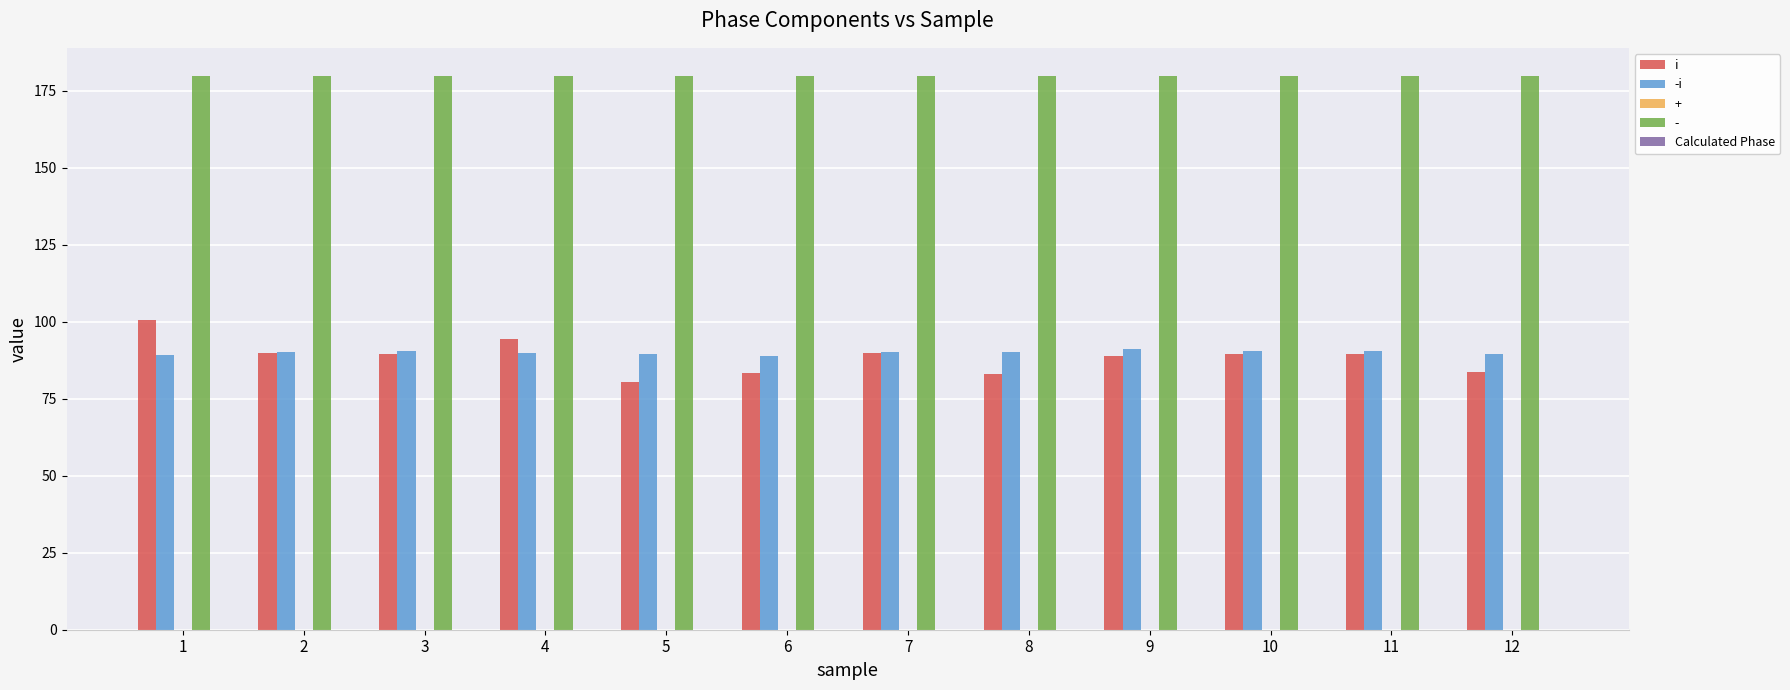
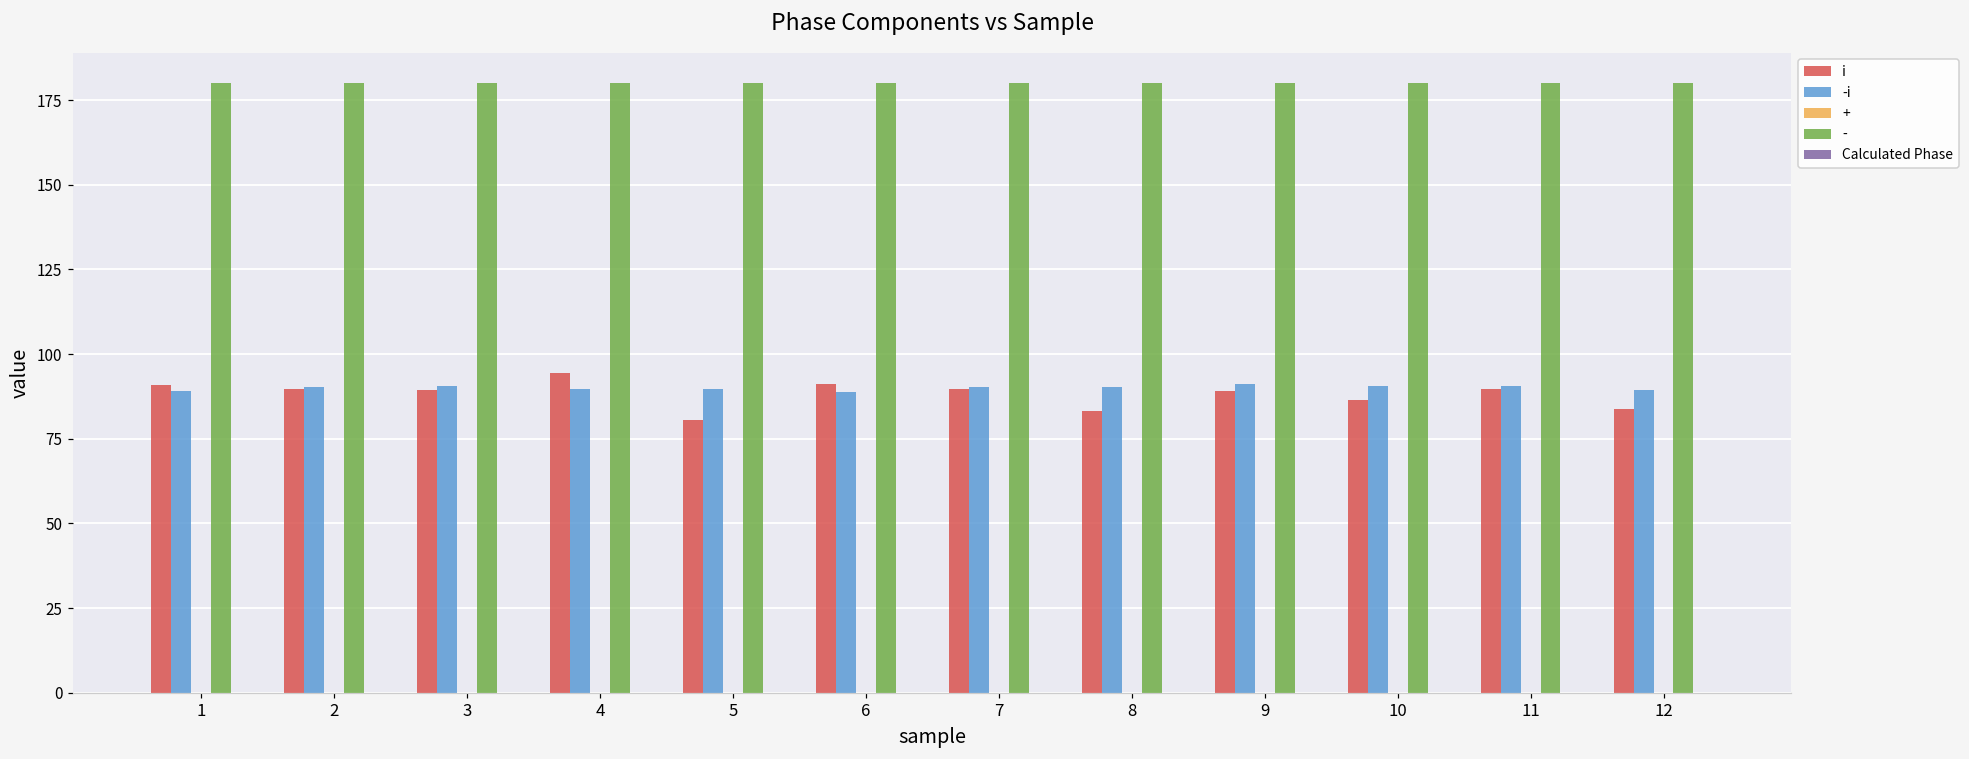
  {
    "i": {
-     "1": 101,
+     "1": 91,
      "2": 90,
      "3": 89,
      "4": 94,
      "5": 81,
-     "6": 84,
+     "6": 91,
      "7": 90,
      "8": 83,
      "9": 89,
-     "10": 89,
+     "10": 86,
      "11": 90,
      "12": 84
    },
    "-i": {
      "1": 89,
      "2": 90,
      "3": 91,
      "4": 90,
      "5": 90,
      "6": 89,
      "7": 90,
      "8": 90,
      "9": 91,
      "10": 91,
      "11": 90,
      "12": 90
    },
    "+": {
      "1": 0,
      "2": 0,
      "3": 0,
      "4": 0,
      "5": 0,
      "6": 0,
      "7": 0,
      "8": 0,
      "9": 0,
      "10": 0,
      "11": 0,
      "12": 0
    },
    "-": {
      "1": 180,
      "2": 180,
      "3": 180,
      "4": 180,
      "5": 180,
      "6": 180,
      "7": 180,
      "8": 180,
      "9": 180,
      "10": 180,
      "11": 180,
      "12": 180
    },
    "Calculated Phase": {
      "1": 0,
      "2": 0,
      "3": 0,
      "4": 0,
      "5": 0,
      "6": 0,
      "7": 0,
      "8": 0,
      "9": 0,
      "10": 0,
      "11": 0,
      "12": 0
    }
  }
